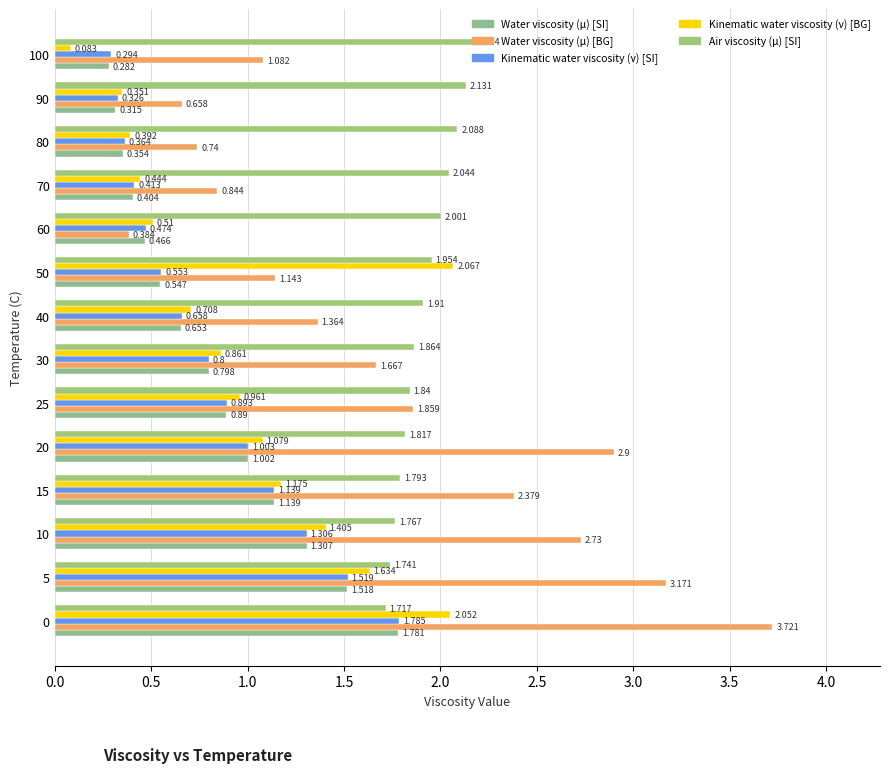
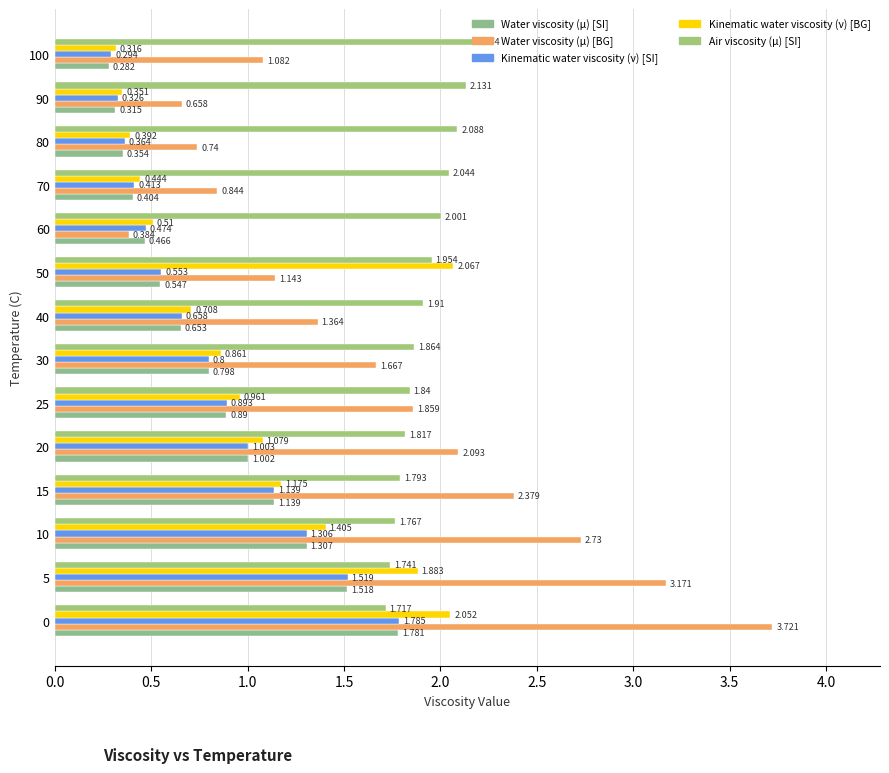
  {
    "Water viscosity (μ) [BG]": {
      "100": 1.082,
      "90": 0.658,
      "80": 0.74,
      "70": 0.844,
      "60": 0.384,
      "50": 1.143,
      "40": 1.364,
      "30": 1.667,
      "25": 1.859,
-     "20": 2.9,
+     "20": 2.093,
      "15": 2.379,
      "10": 2.73,
      "5": 3.171,
      "0": 3.721
    },
    "Kinematic water viscosity (ν) [SI]": {
      "50": 0.553,
      "30": 0.8,
      "25": 0.893,
      "20": 1.003,
      "10": 1.306,
      "5": 1.519,
      "0": 1.785
    },
    "Kinematic water viscosity (ν) [BG]": {
-     "100": 0.083,
+     "100": 0.316,
      "50": 2.067,
      "30": 0.861,
      "25": 0.961,
      "20": 1.079,
      "10": 1.405,
-     "5": 1.634,
+     "5": 1.883,
      "0": 2.052
    }
  }
